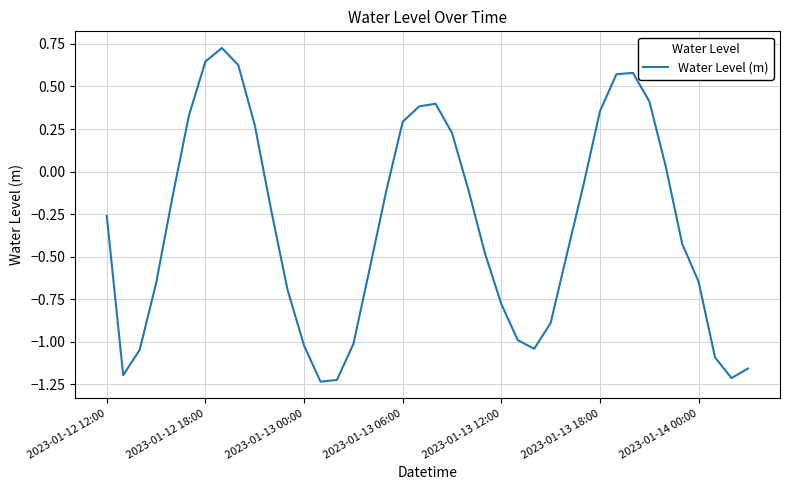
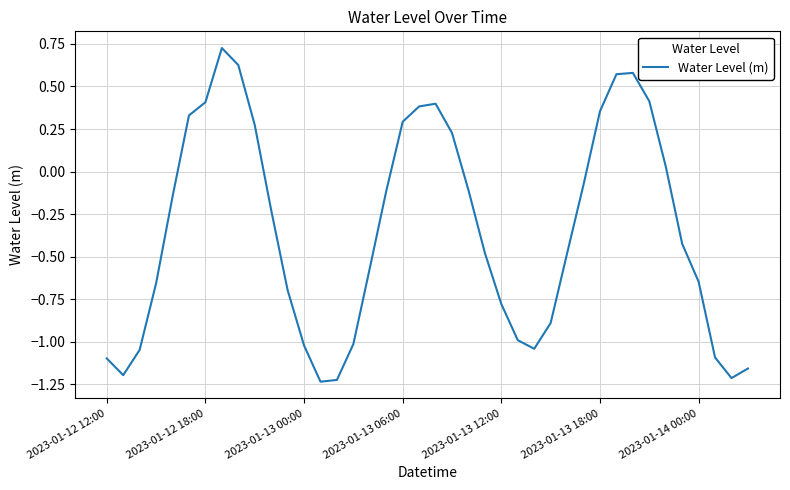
  {
-   "2023-01-12 12:00": -0.26,
-   "2023-01-12 18:00": 0.65,
+   "2023-01-12 12:00": -1.10,
+   "2023-01-12 18:00": 0.41,
    "2023-01-13 00:00": -1.02,
    "2023-01-13 06:00": 0.29,
    "2023-01-13 12:00": -0.78,
    "2023-01-13 18:00": 0.35,
    "2023-01-14 00:00": -0.65
  }
